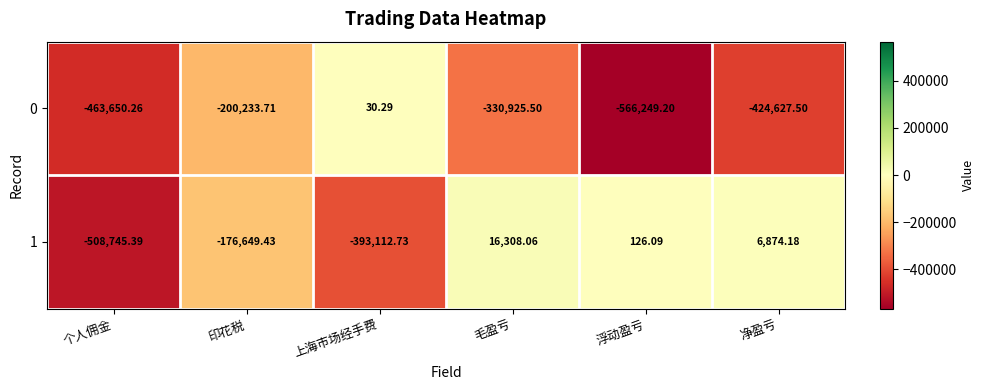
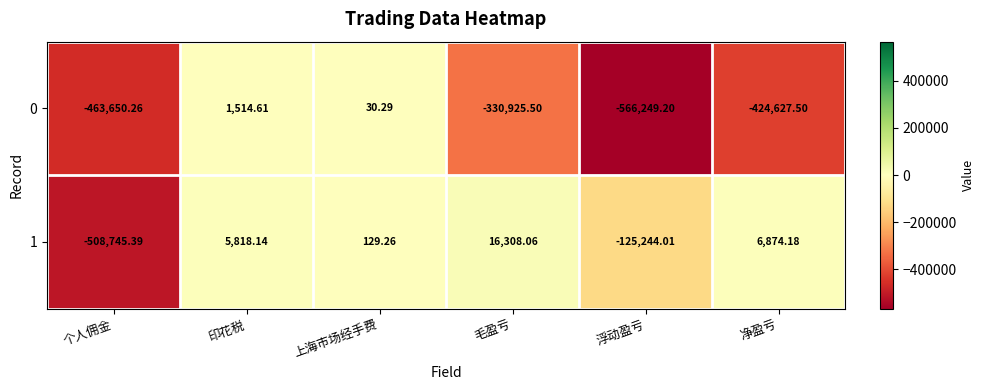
  {
    "0": {
      "个人佣金": "-463,650.26",
-     "印花税": "-200,233.71",
+     "印花税": "1,514.61",
      "上海市场经手费": "30.29",
      "毛盈亏": "-330,925.50",
      "浮动盈亏": "-566,249.20",
      "净盈亏": "-424,627.50"
    },
    "1": {
      "个人佣金": "-508,745.39",
-     "印花税": "-176,649.43",
-     "上海市场经手费": "-393,112.73",
+     "印花税": "5,818.14",
+     "上海市场经手费": "129.26",
      "毛盈亏": "16,308.06",
-     "浮动盈亏": "126.09",
+     "浮动盈亏": "-125,244.01",
      "净盈亏": "6,874.18"
    }
  }
